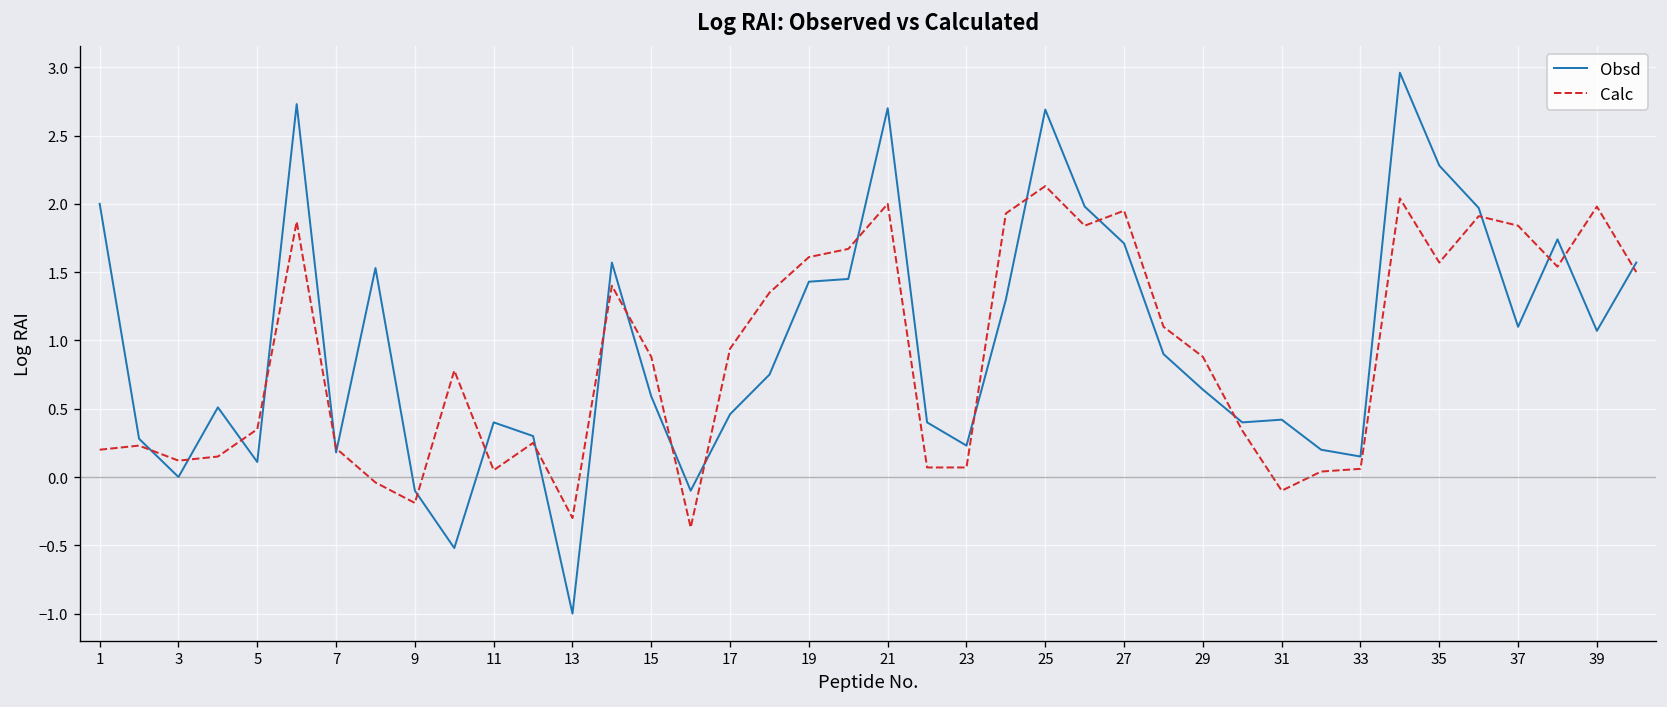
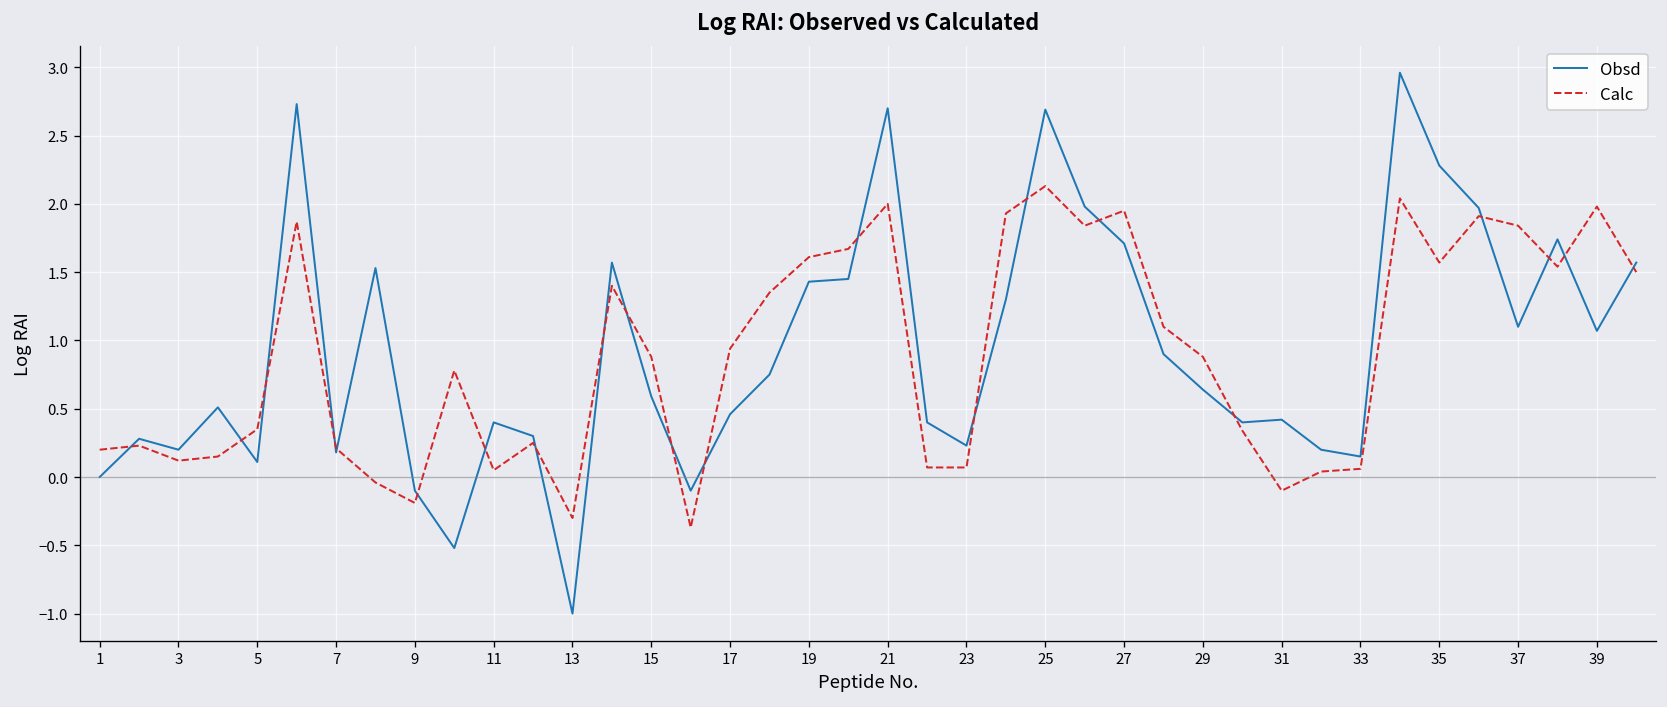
  {
    "Obsd": {
-     "1": 2,
-     "3": 0.0,
+     "1": 0,
+     "3": 0.2,
      "5": 0.1,
      "7": 0.2,
      "9": -0.1,
      "11": 0.4,
      "13": -1.0,
      "15": 0.6,
      "17": 0.46,
      "19": 1.43,
      "21": 2.7,
      "23": 0.23,
      "25": 2.7,
      "27": 1.7,
      "29": 0.64,
      "31": 0.4,
      "33": 0.15,
      "35": 2.3,
      "37": 1.1,
      "39": 1.07
    },
    "Calc": {
      "1": 0.2,
      "3": 0.1,
      "5": 0.35,
      "7": 0.2,
      "9": -0.2,
      "11": 0.05,
      "13": -0.3,
      "15": 0.9,
      "17": 0.94,
      "19": 1.6,
      "21": 2.0,
      "23": 0.07,
      "25": 2.13,
      "27": 1.95,
      "29": 0.9,
      "31": -0.1,
      "33": 0.06,
      "35": 1.57,
      "37": 1.84,
      "39": 2.0
    }
  }
